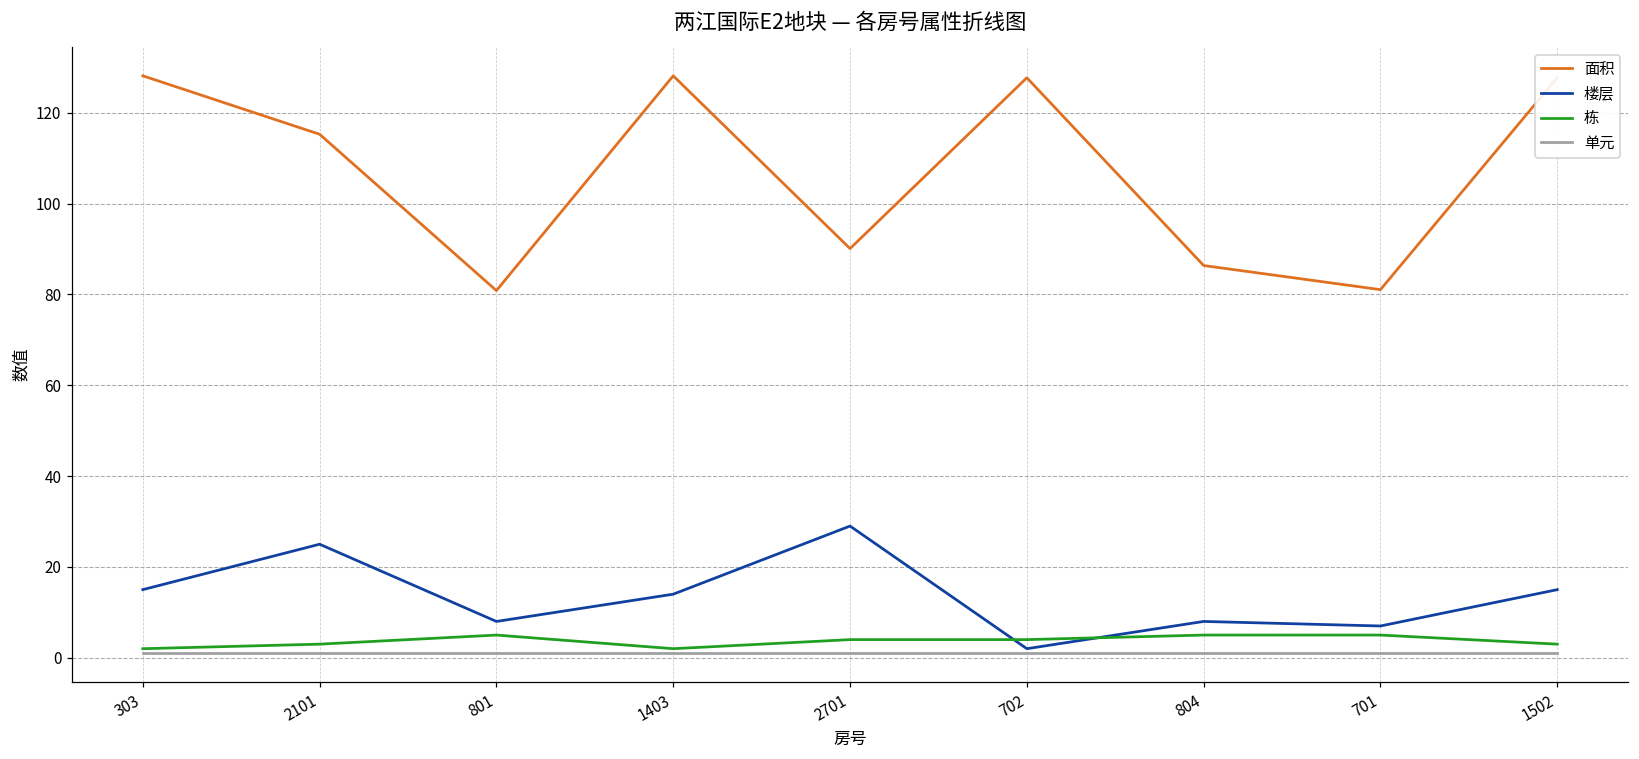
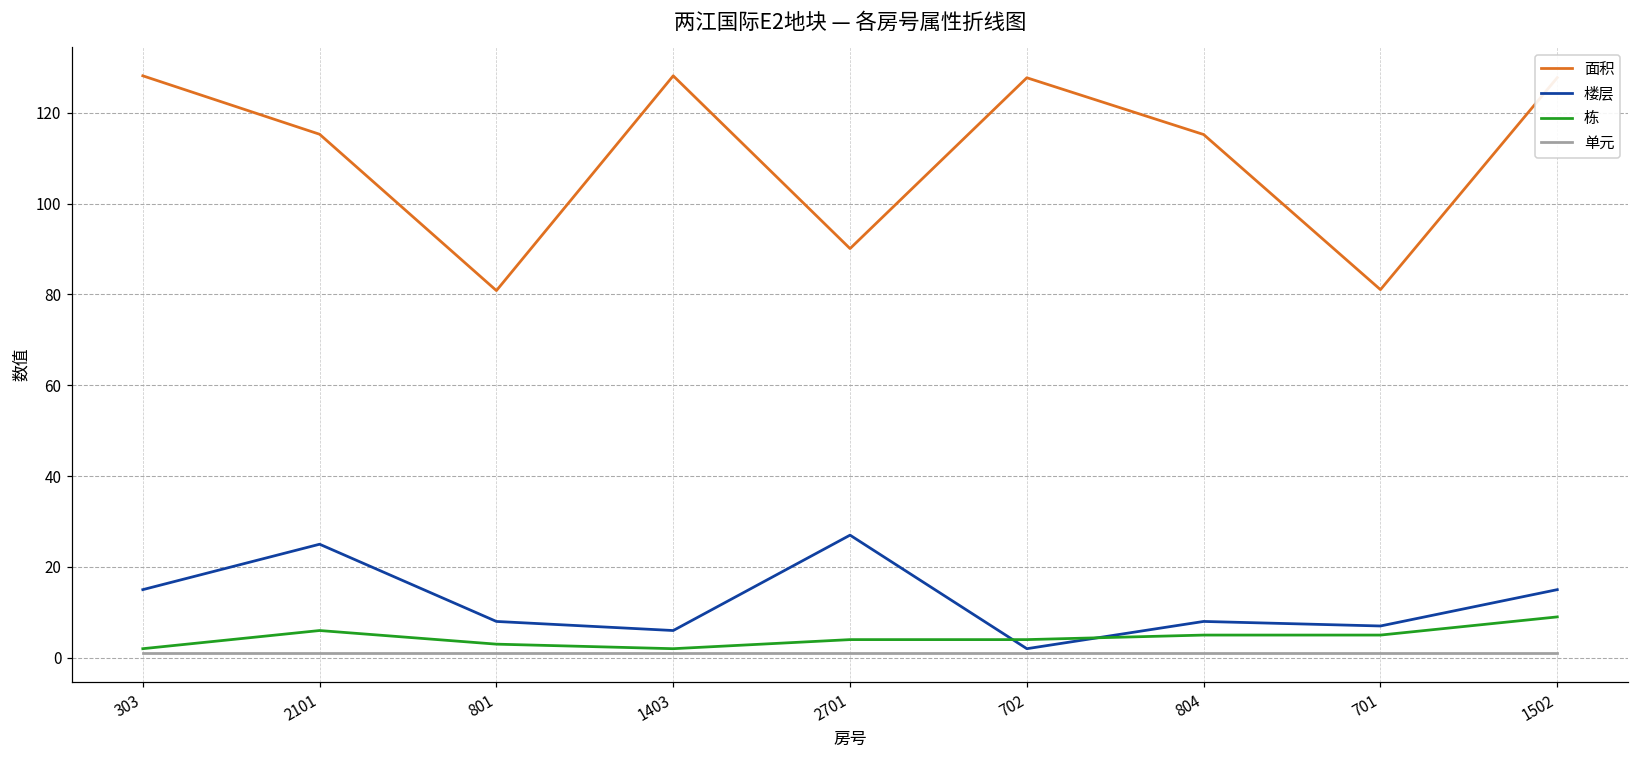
  {
    "面积": {
      "303": 128,
      "2101": 115,
      "801": 81,
      "1403": 128,
      "2701": 90,
      "702": 128,
-     "804": 86,
+     "804": 115,
      "701": 81
    },
    "楼层": {
      "303": 15,
      "2101": 25,
      "801": 8,
-     "1403": 14,
-     "2701": 29,
+     "1403": 6,
+     "2701": 27,
      "702": 2,
      "804": 8,
      "701": 7,
      "1502": 15
    },
    "栋": {
      "303": 2,
-     "2101": 3,
-     "801": 5,
+     "2101": 6,
+     "801": 3,
      "1403": 2,
      "2701": 4,
      "702": 4,
      "804": 5,
      "701": 5,
-     "1502": 3
+     "1502": 9
    },
    "单元": {
      "303": 1,
      "2101": 1,
      "801": 1,
      "1403": 1,
      "2701": 1,
      "702": 1,
      "804": 1,
      "701": 1,
      "1502": 1
    }
  }
